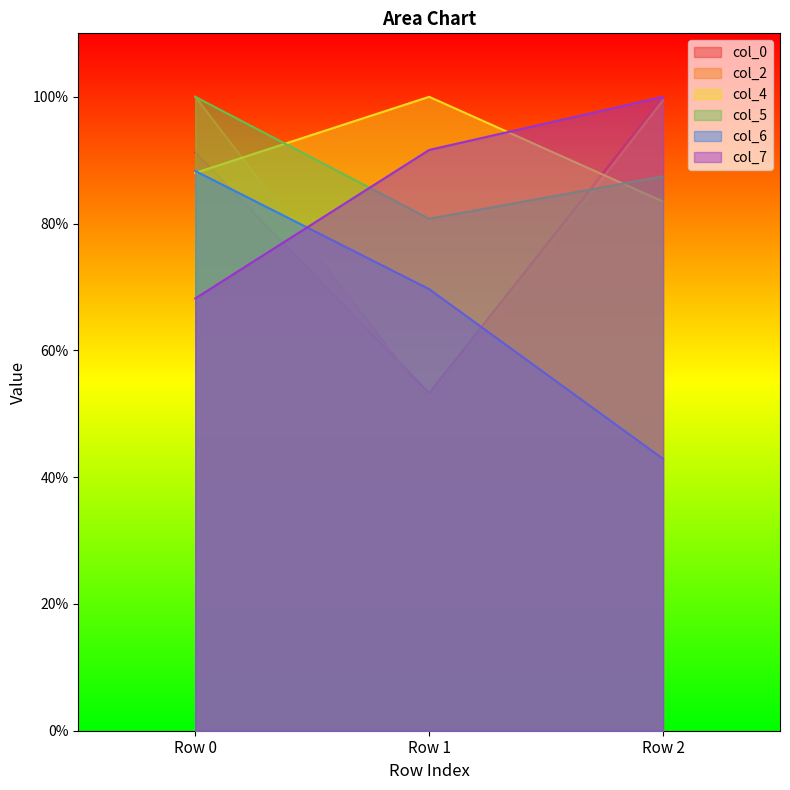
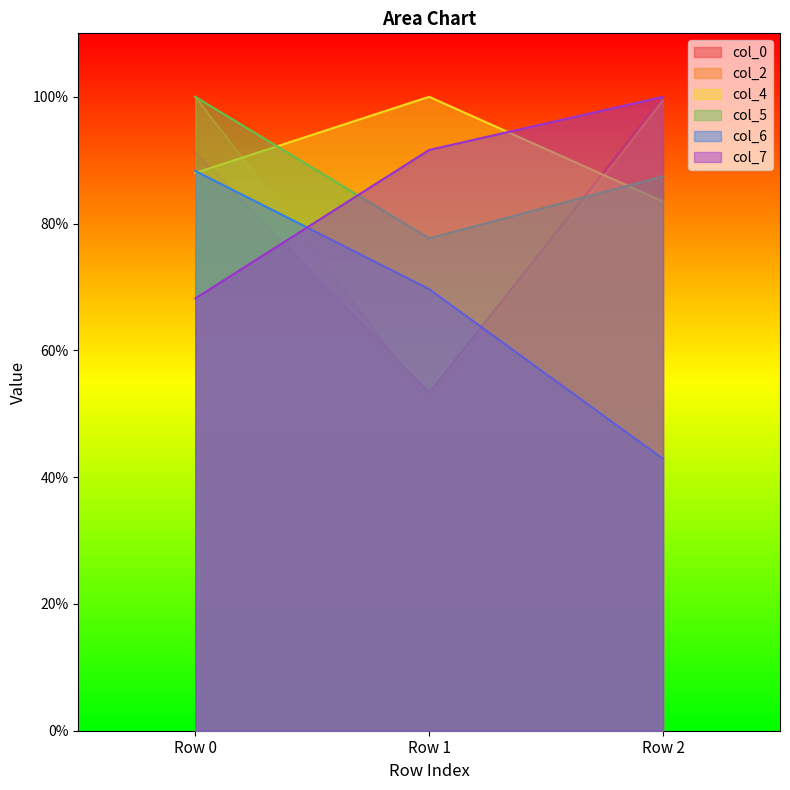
  {
    "col_4": {
      "Row 1": "100%",
      "Row 2": "83%"
    },
    "col_5": {
-     "Row 1": "81%",
+     "Row 1": "78%",
      "Row 2": "87%"
    },
    "col_6": {
      "Row 1": "70%",
      "Row 2": "43%"
    },
    "col_7": {
      "Row 0": "68%",
      "Row 1": "92%"
    }
  }
